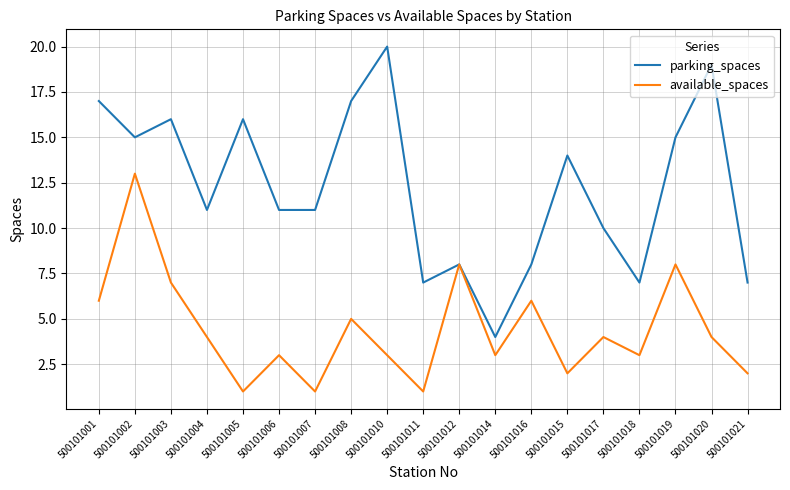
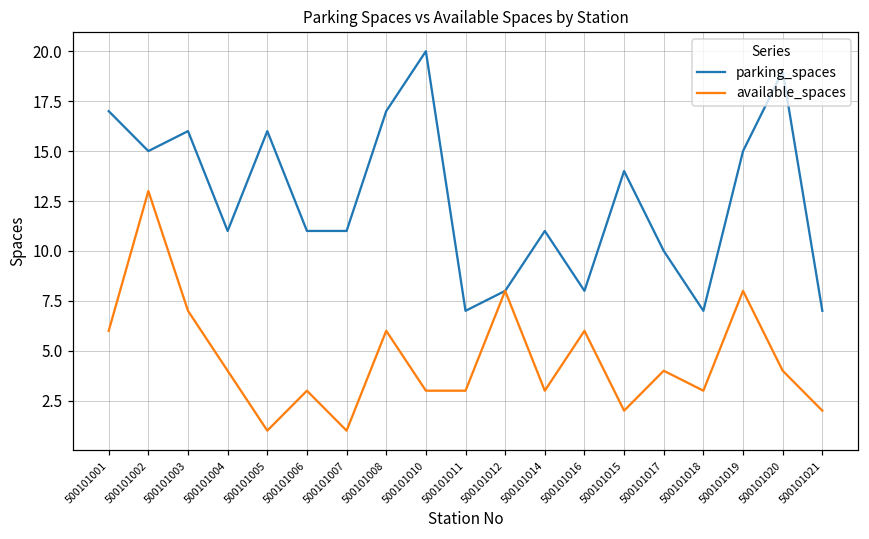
  {
    "parking_spaces": {
      "500101001": 17,
      "500101002": 15,
      "500101003": 16,
      "500101004": 11,
      "500101005": 16,
      "500101006": 11,
      "500101007": 11,
      "500101008": 17,
      "500101010": 20,
      "500101011": 7,
-     "500101014": 4,
+     "500101014": 11,
      "500101016": 8,
      "500101015": 14,
      "500101017": 10,
      "500101018": 7,
      "500101019": 15,
      "500101021": 7
    },
    "available_spaces": {
      "500101001": 6,
      "500101002": 13,
      "500101003": 7,
      "500101004": 4,
      "500101005": 1,
      "500101006": 3,
      "500101007": 1,
-     "500101008": 5,
+     "500101008": 6,
      "500101010": 3,
-     "500101011": 1,
+     "500101011": 3,
      "500101014": 3,
      "500101016": 6,
      "500101015": 2,
      "500101017": 4,
      "500101018": 3,
      "500101019": 8,
      "500101020": 4,
      "500101021": 2
    }
  }
